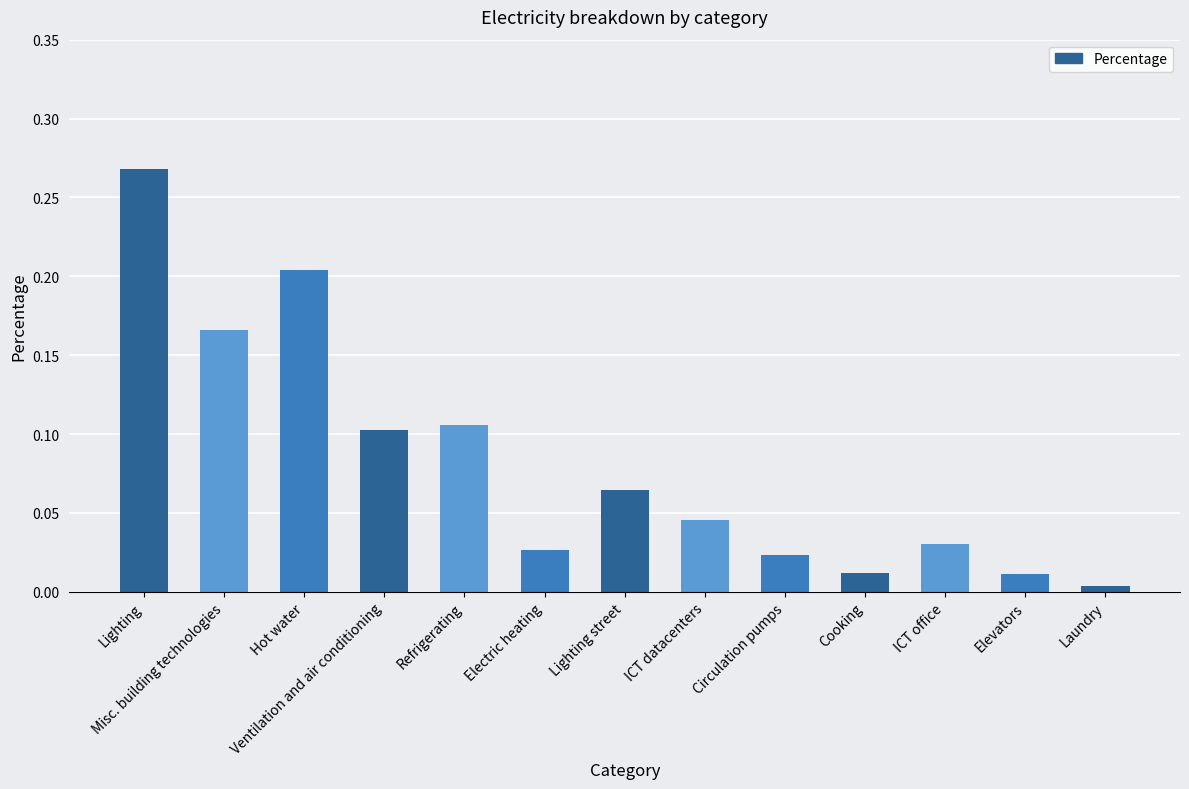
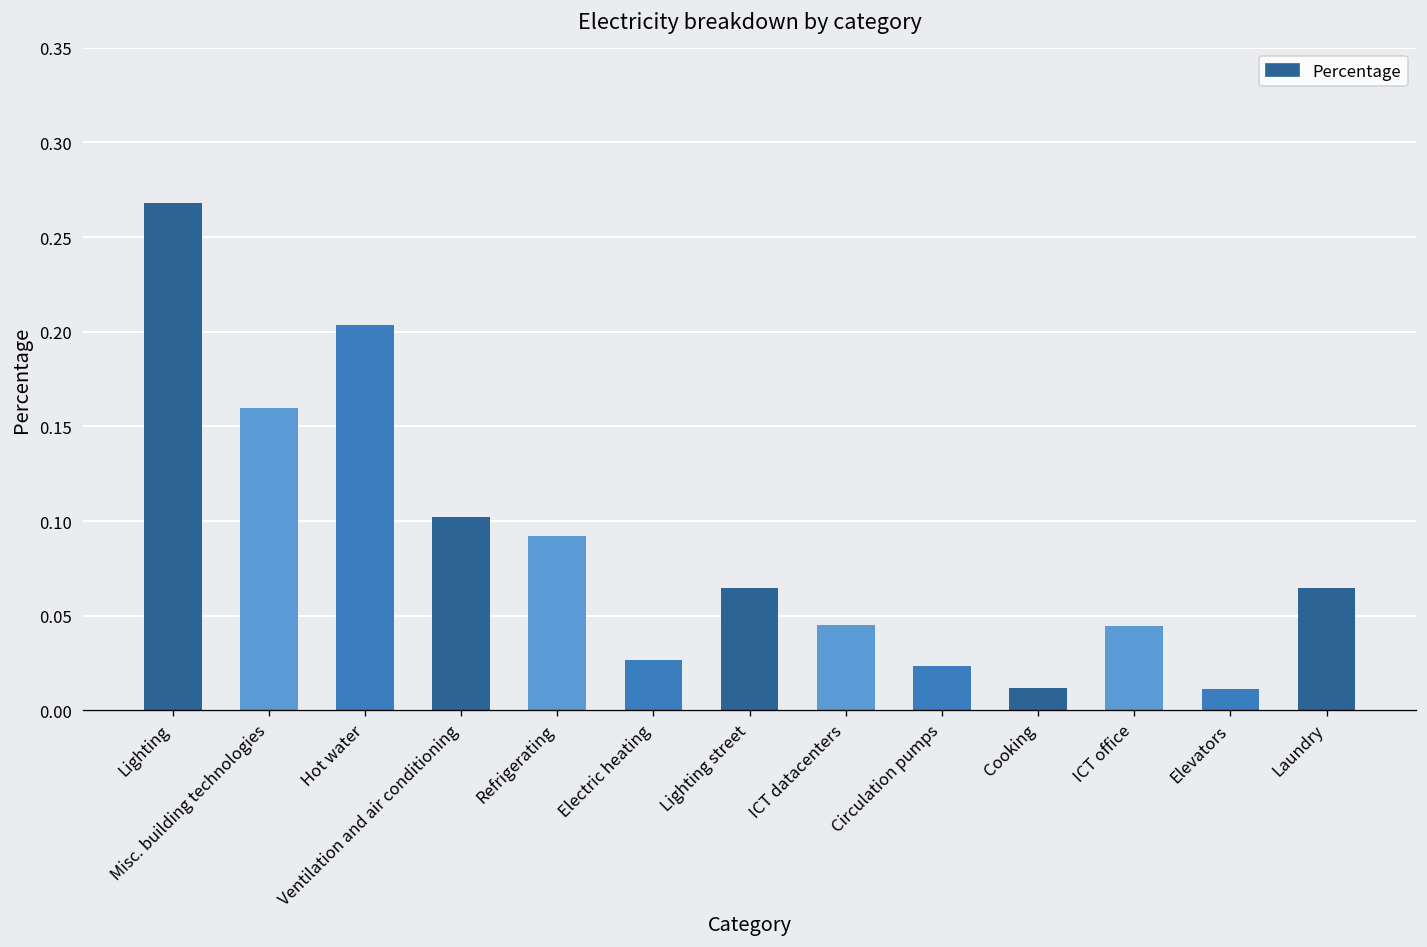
  {
    "Lighting": 0.268,
-   "Misc. building technologies": 0.166,
+   "Misc. building technologies": 0.160,
    "Hot water": 0.204,
    "Ventilation and air conditioning": 0.102,
-   "Refrigerating": 0.106,
+   "Refrigerating": 0.092,
    "Electric heating": 0.026,
    "Lighting street": 0.064,
    "ICT datacenters": 0.045,
    "Circulation pumps": 0.023,
    "Cooking": 0.012,
-   "ICT office": 0.030,
+   "ICT office": 0.045,
    "Elevators": 0.011,
-   "Laundry": 0.004
+   "Laundry": 0.065
  }
